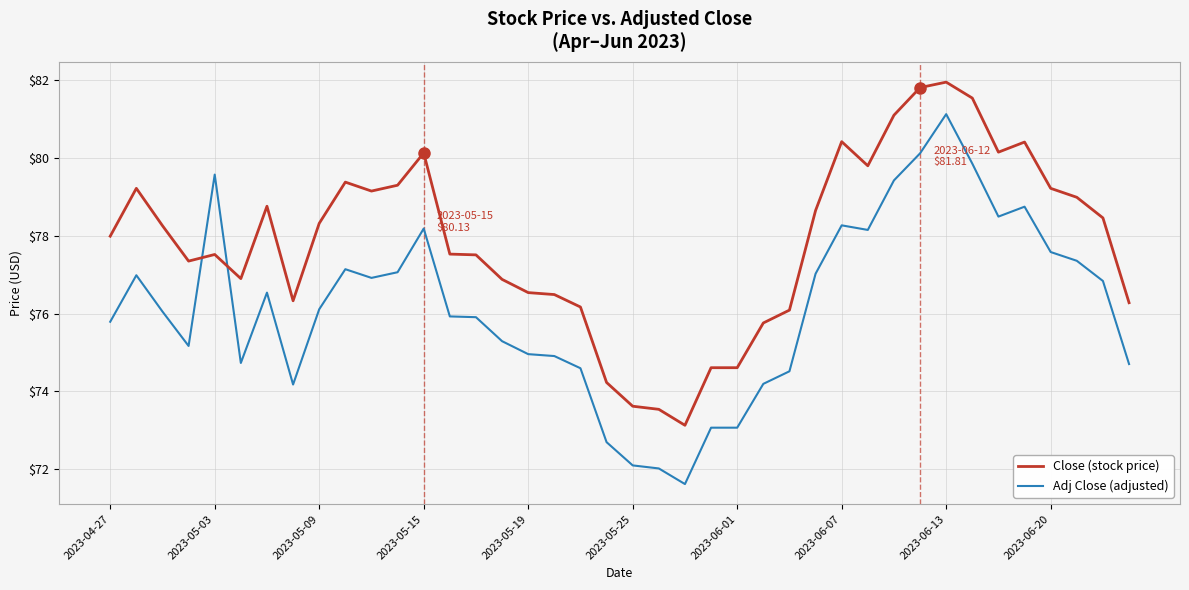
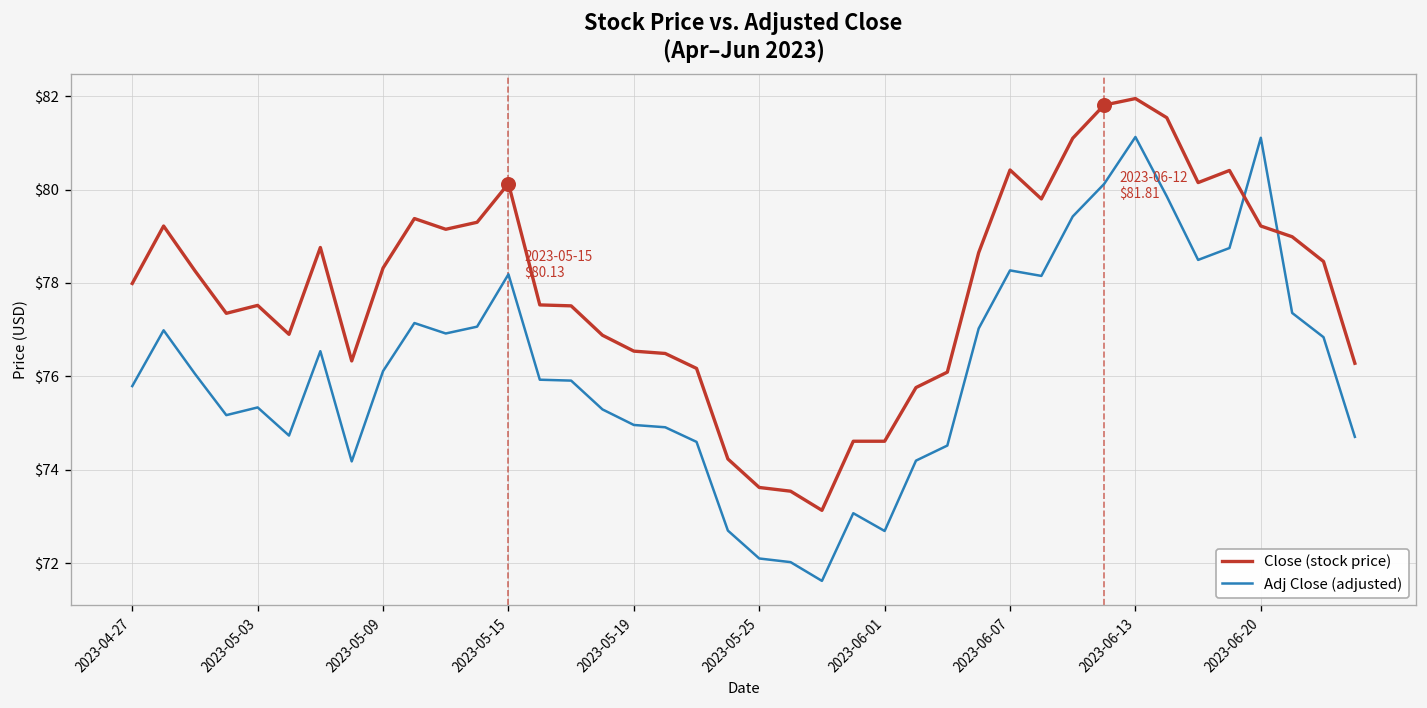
  {
    "Adj Close (adjusted)": {
      "2023-04-27": "$75.8",
-     "2023-05-03": "$79.6",
+     "2023-05-03": "$75.3",
      "2023-05-09": "$76.1",
      "2023-05-19": "$75.0",
      "2023-05-25": "$72.1",
-     "2023-06-01": "$73.1",
+     "2023-06-01": "$72.7",
      "2023-06-07": "$78.3",
      "2023-06-13": "$81.1",
-     "2023-06-20": "$77.6"
+     "2023-06-20": "$81.1"
    }
  }
